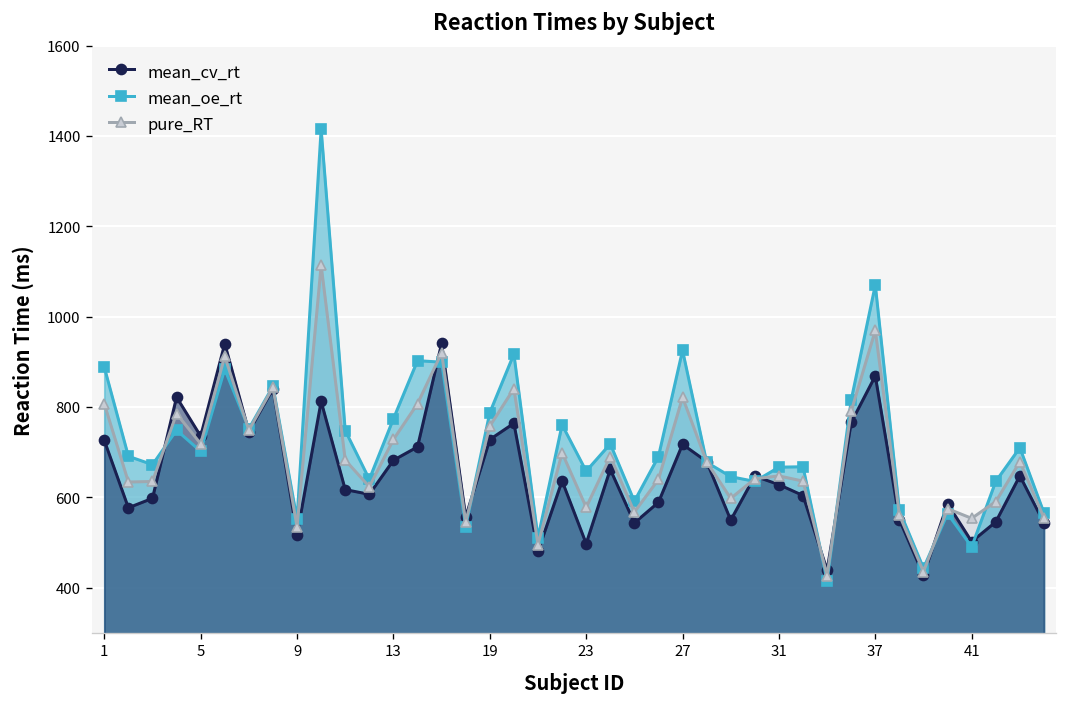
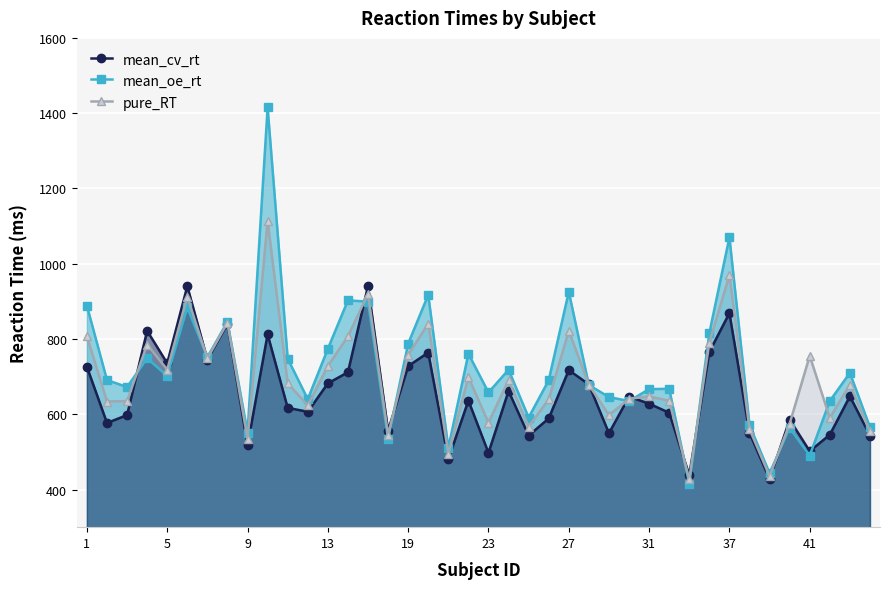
  {
    "mean_cv_rt": {
      "41": 500
    },
    "mean_oe_rt": {
      "41": 490
    },
    "pure_RT": {
-     "41": 550
+     "41": 760
    }
  }
